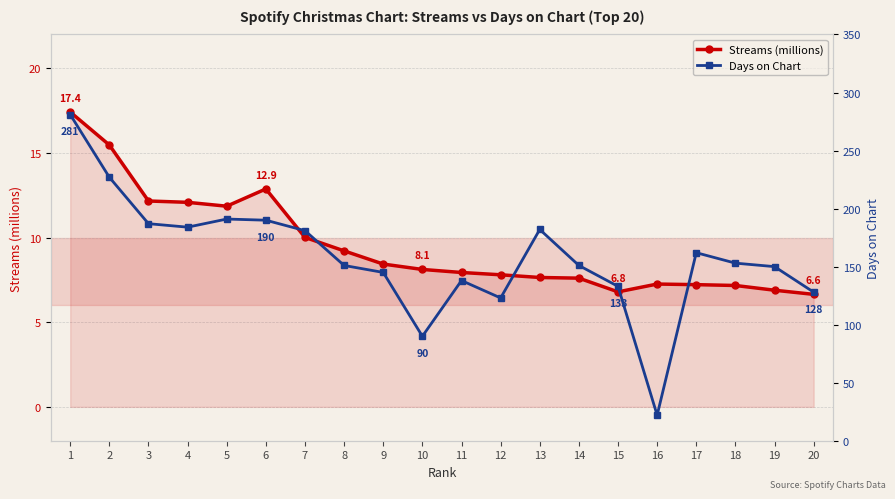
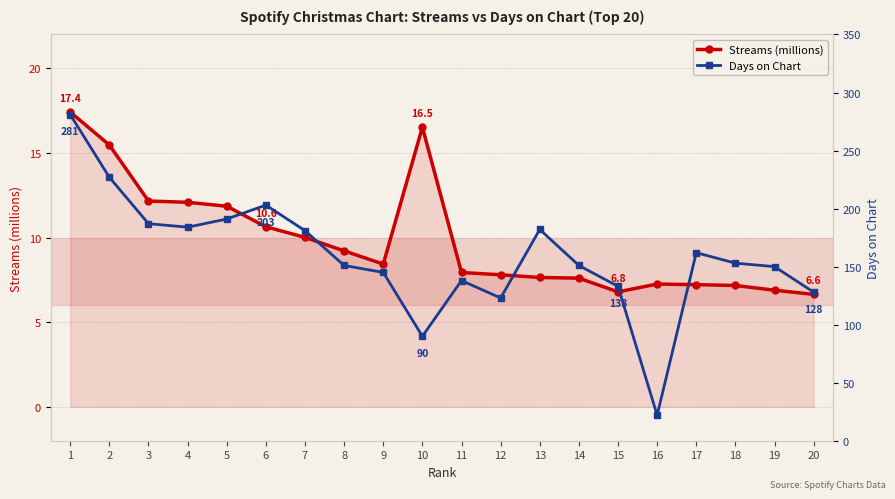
  {
    "Streams (millions)": {
      "1": 17.4,
-     "6": 12.9,
-     "10": 8.1,
+     "6": 10.6,
+     "10": 16.5,
      "15": 6.8,
      "20": 6.6
    },
    "Days on Chart": {
      "1": 281,
-     "6": 190,
+     "6": 203,
      "10": 90,
      "15": 133,
      "20": 128
    }
  }
